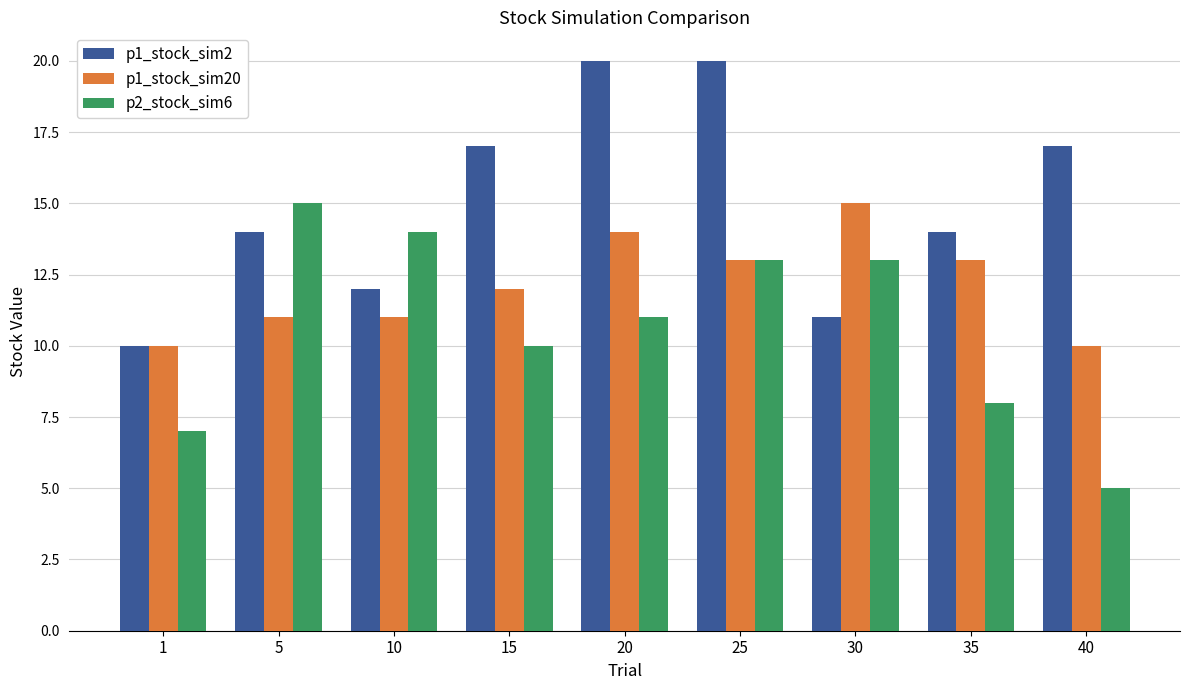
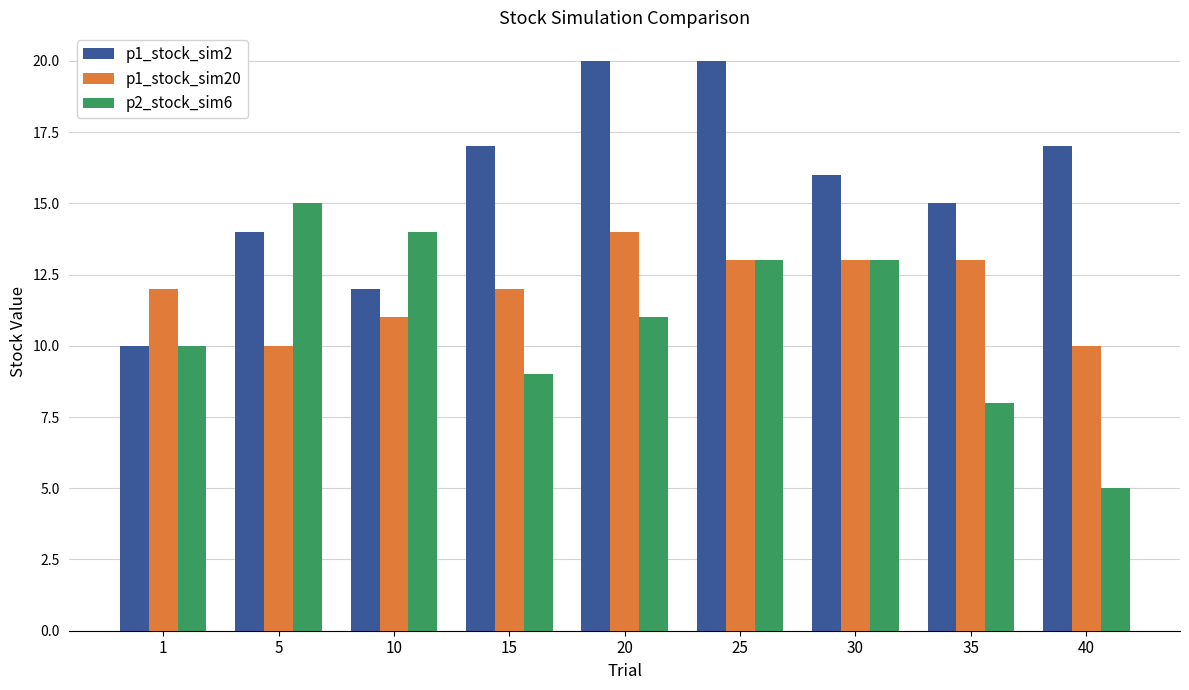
  {
    "p1_stock_sim2": {
      "1": 10,
      "5": 14,
      "10": 12,
      "15": 17,
      "20": 20,
      "25": 20,
-     "30": 11,
-     "35": 14,
+     "30": 16,
+     "35": 15,
      "40": 17
    },
    "p1_stock_sim20": {
-     "1": 10,
-     "5": 11,
+     "1": 12,
+     "5": 10,
      "10": 11,
      "15": 12,
      "20": 14,
      "25": 13,
-     "30": 15,
+     "30": 13,
      "35": 13,
      "40": 10
    },
    "p2_stock_sim6": {
-     "1": 7,
+     "1": 10,
      "5": 15,
      "10": 14,
-     "15": 10,
+     "15": 9,
      "20": 11,
      "25": 13,
      "30": 13,
      "35": 8,
      "40": 5
    }
  }
